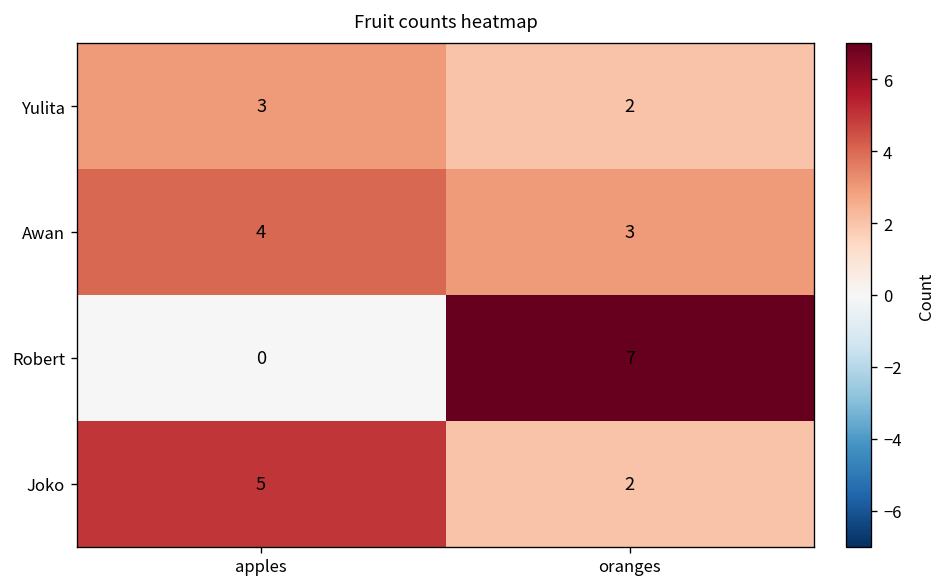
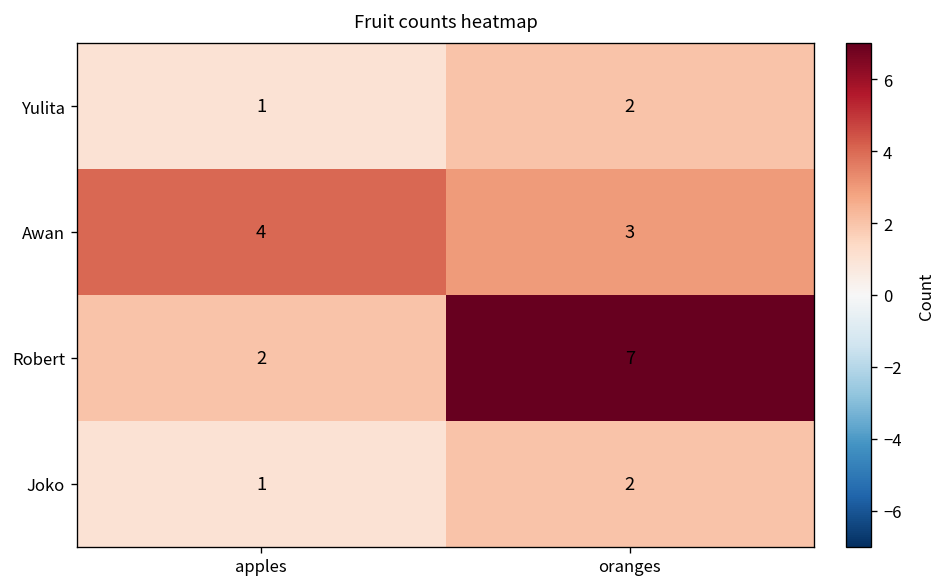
  {
    "Yulita": {
-     "apples": 3,
+     "apples": 1,
      "oranges": 2
    },
    "Awan": {
      "apples": 4,
      "oranges": 3
    },
    "Robert": {
-     "apples": 0,
+     "apples": 2,
      "oranges": 7
    },
    "Joko": {
-     "apples": 5,
+     "apples": 1,
      "oranges": 2
    }
  }
